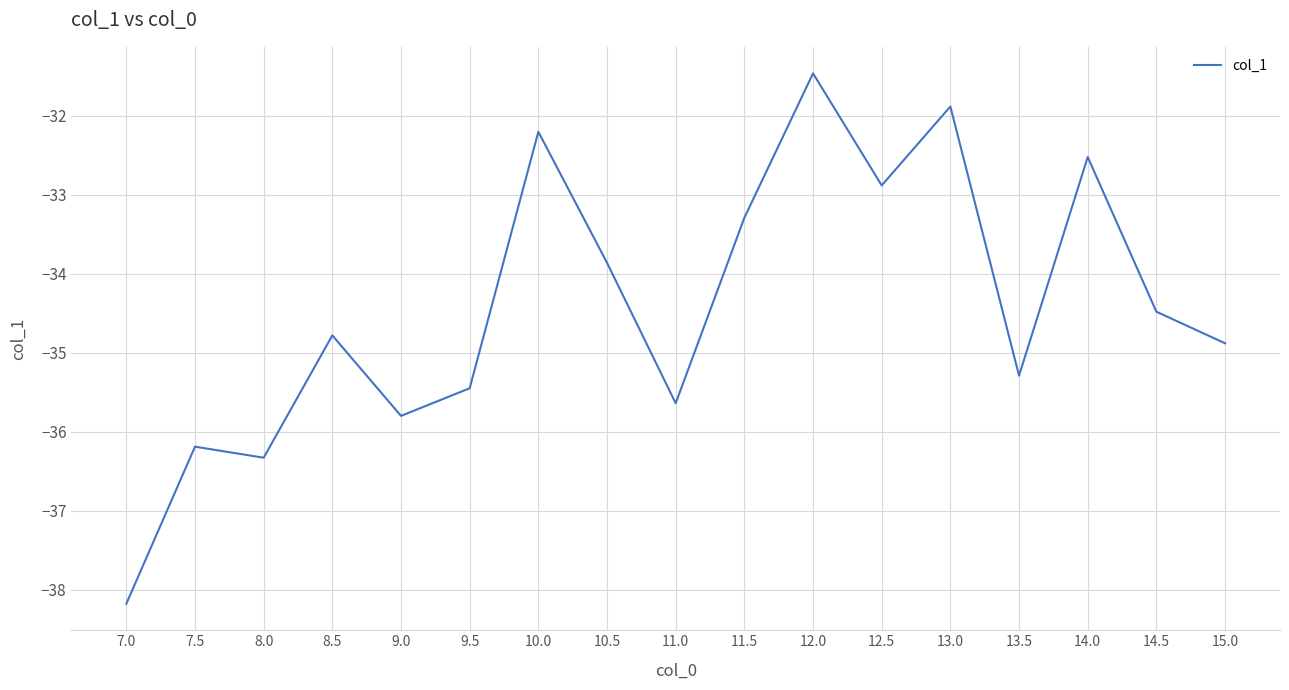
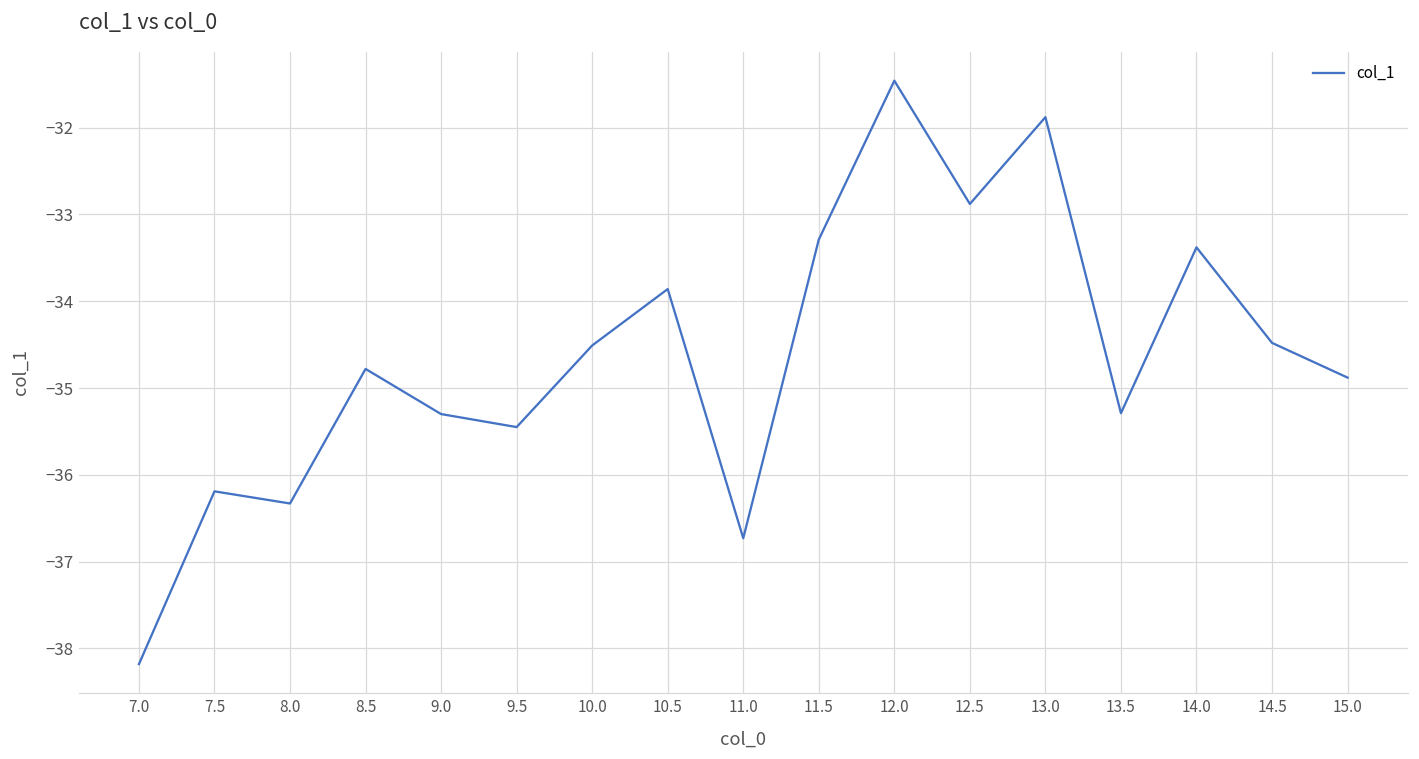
  {
    "7.0": -38.2,
    "7.5": -36.2,
    "8.0": -36.3,
    "8.5": -34.8,
-   "9.0": -35.8,
+   "9.0": -35.3,
    "9.5": -35.5,
-   "10.0": -32.2,
+   "10.0": -34.5,
    "10.5": -33.9,
-   "11.0": -35.6,
+   "11.0": -36.7,
    "11.5": -33.3,
    "12.0": -31.5,
    "12.5": -32.9,
    "13.0": -31.9,
    "13.5": -35.3,
-   "14.0": -32.5,
+   "14.0": -33.4,
    "14.5": -34.5,
    "15.0": -34.9
  }
